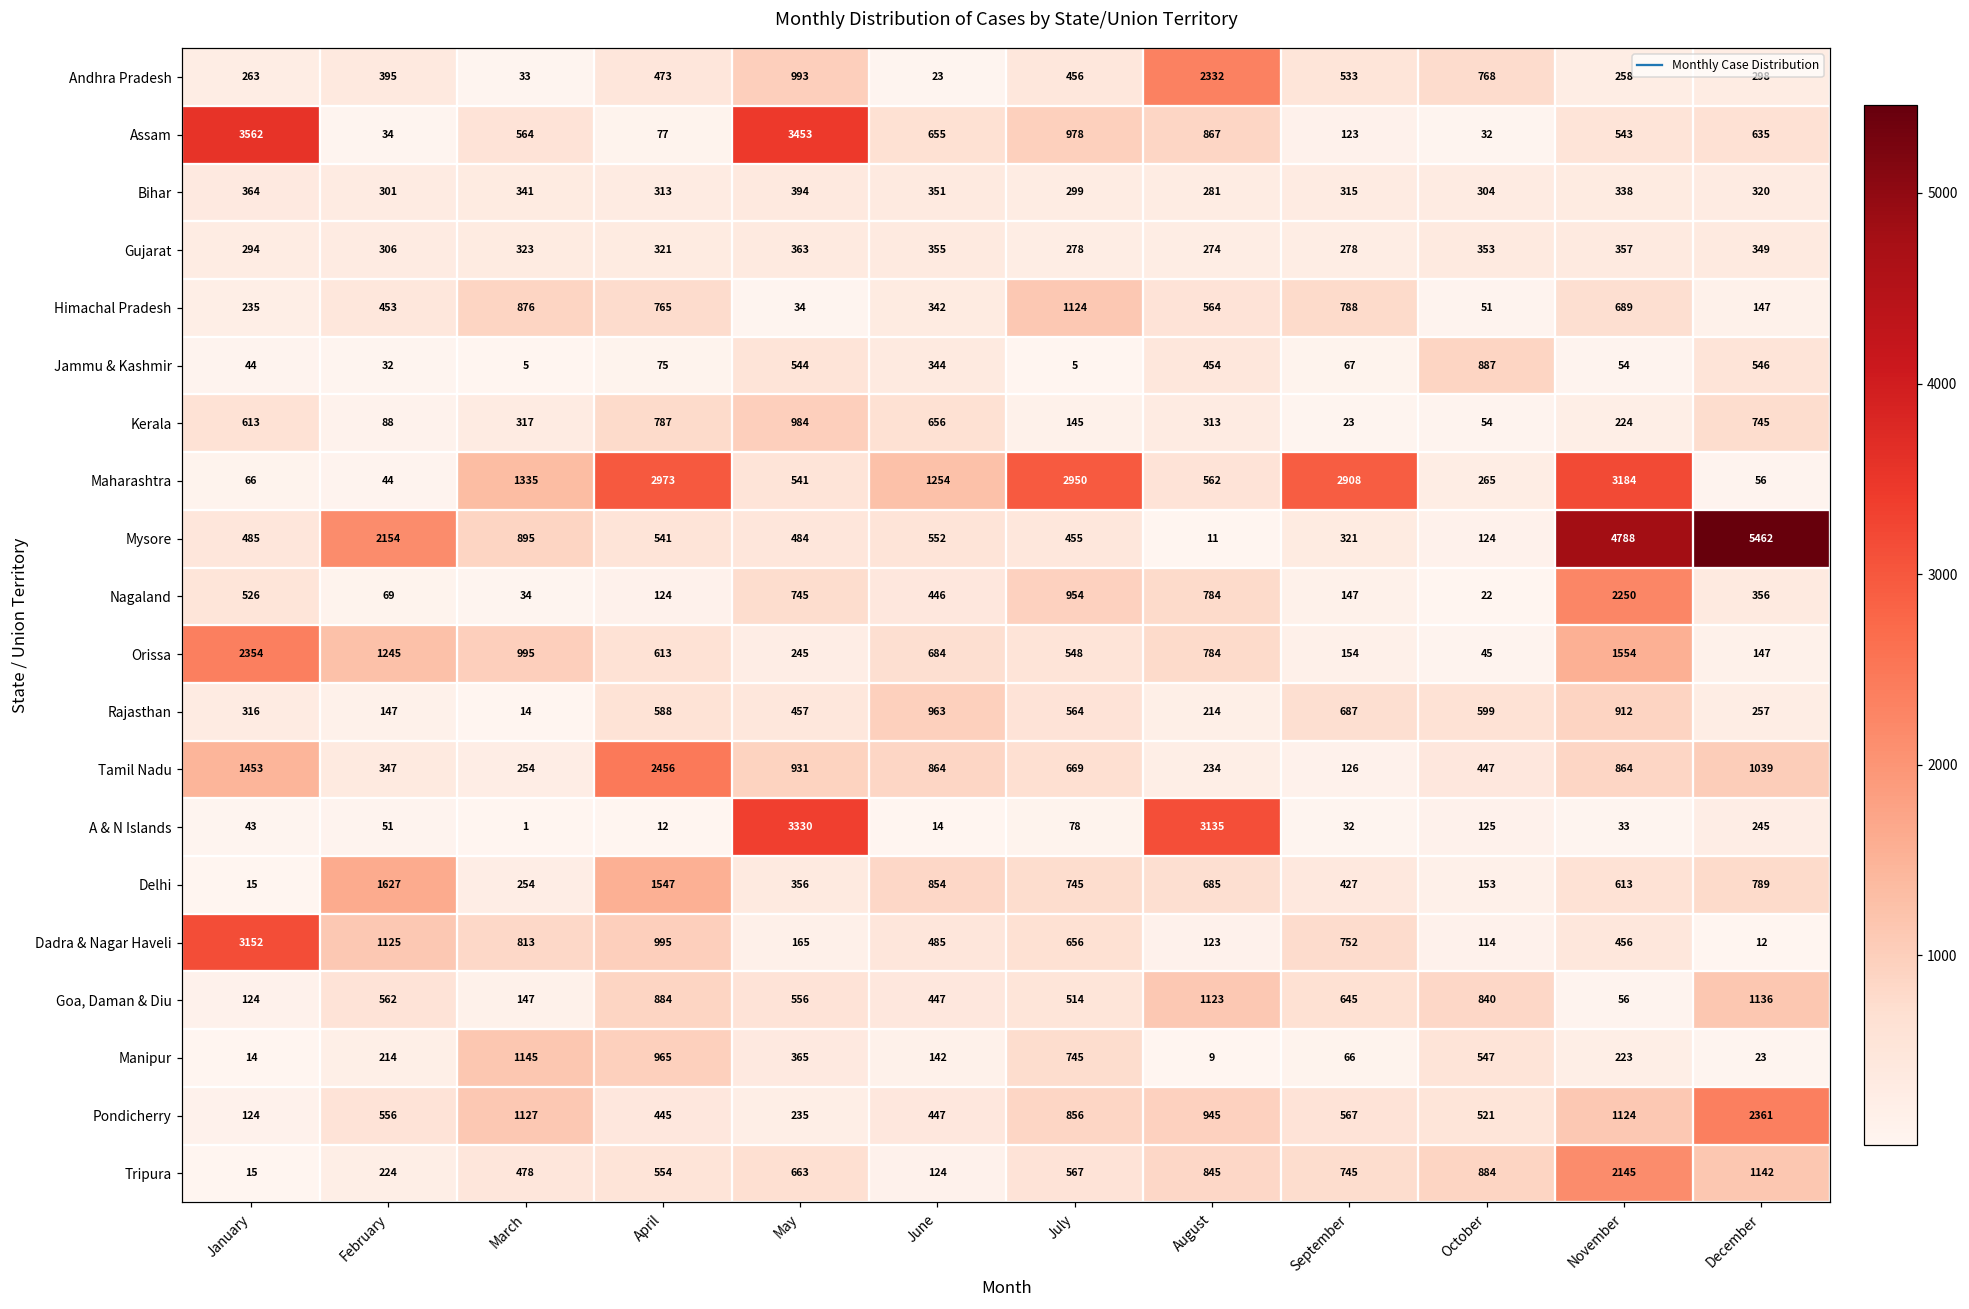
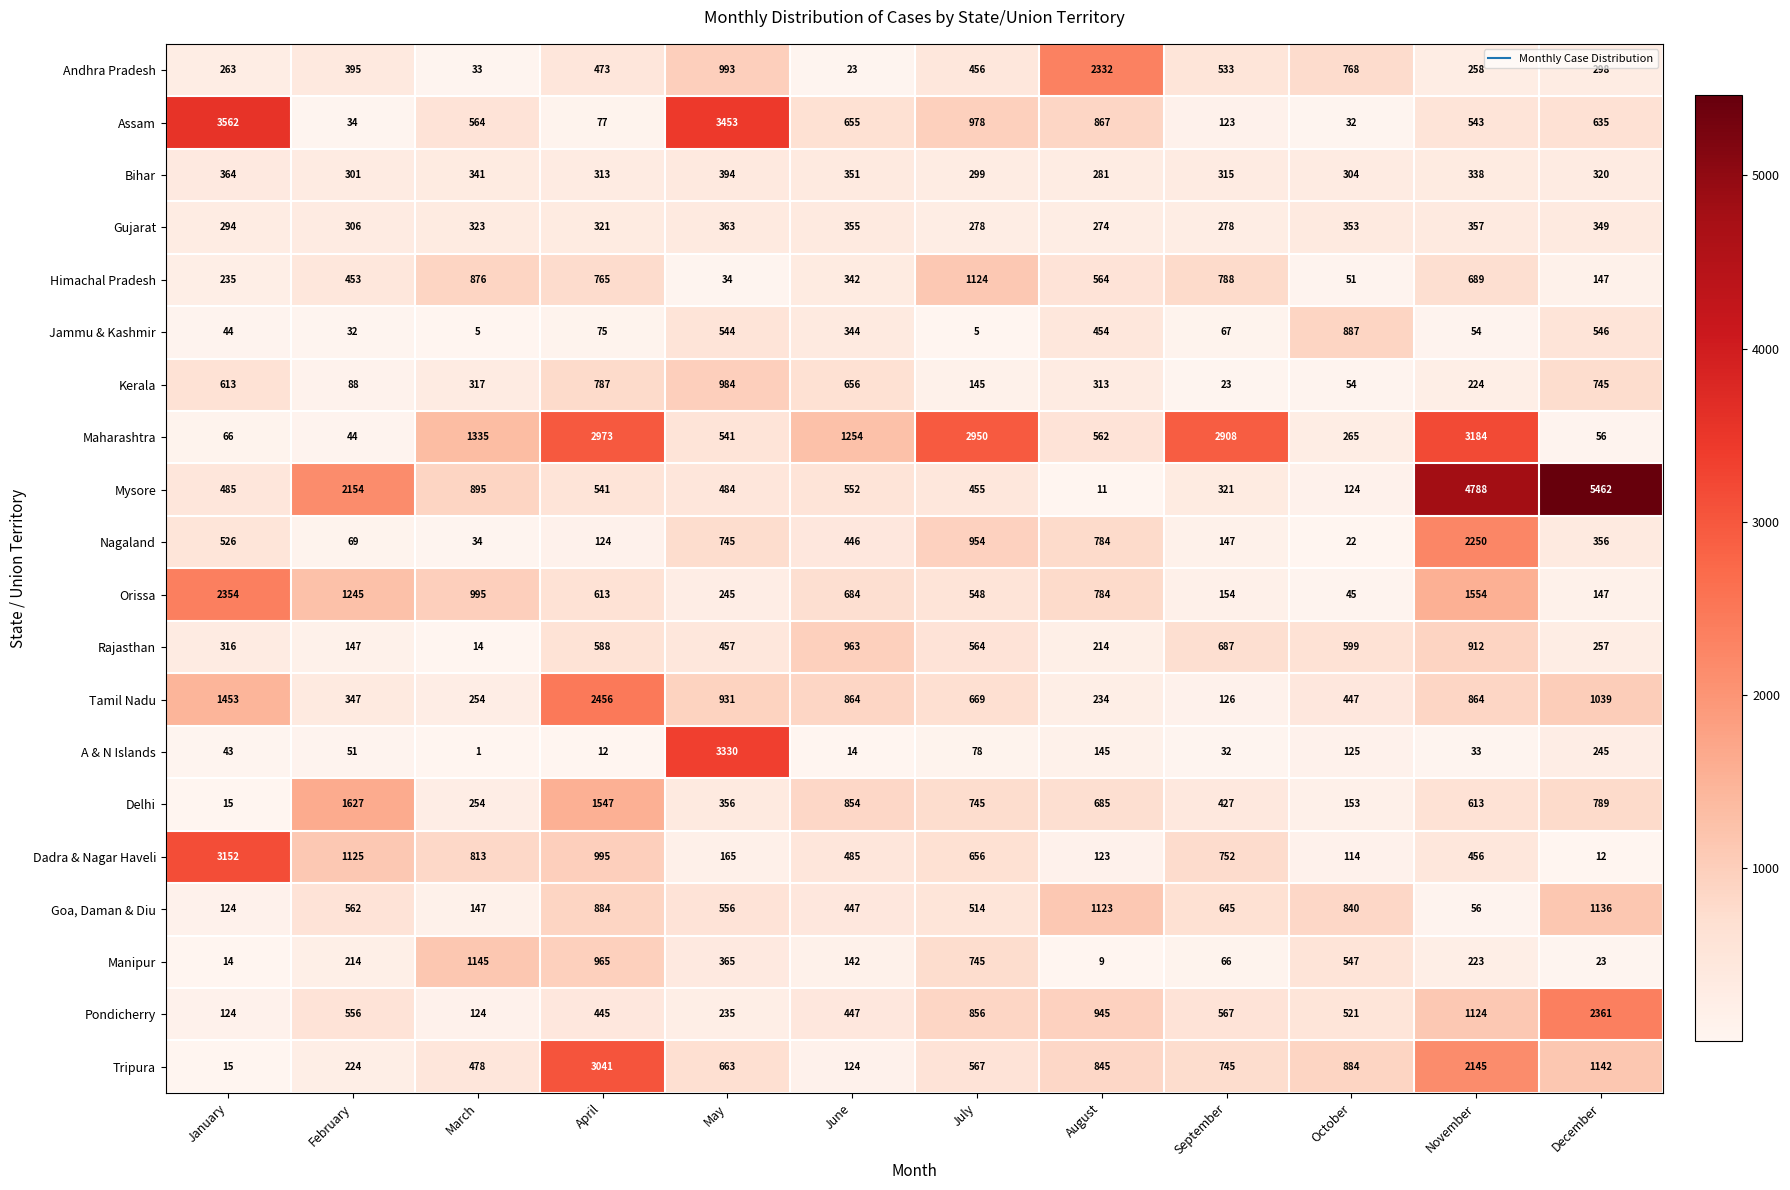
  {
    "A & N Islands": {
      "January": 43,
      "February": 51,
      "March": 1,
      "April": 12,
      "May": 3330,
      "June": 14,
      "July": 78,
-     "August": 3135,
+     "August": 145,
      "September": 32,
      "October": 125,
      "November": 33,
      "December": 245
    },
    "Pondicherry": {
      "January": 124,
      "February": 556,
-     "March": 1127,
+     "March": 124,
      "April": 445,
      "May": 235,
      "June": 447,
      "July": 856,
      "August": 945,
      "September": 567,
      "October": 521,
      "November": 1124,
      "December": 2361
    },
    "Tripura": {
      "January": 15,
      "February": 224,
      "March": 478,
-     "April": 554,
+     "April": 3041,
      "May": 663,
      "June": 124,
      "July": 567,
      "August": 845,
      "September": 745,
      "October": 884,
      "November": 2145,
      "December": 1142
    }
  }
